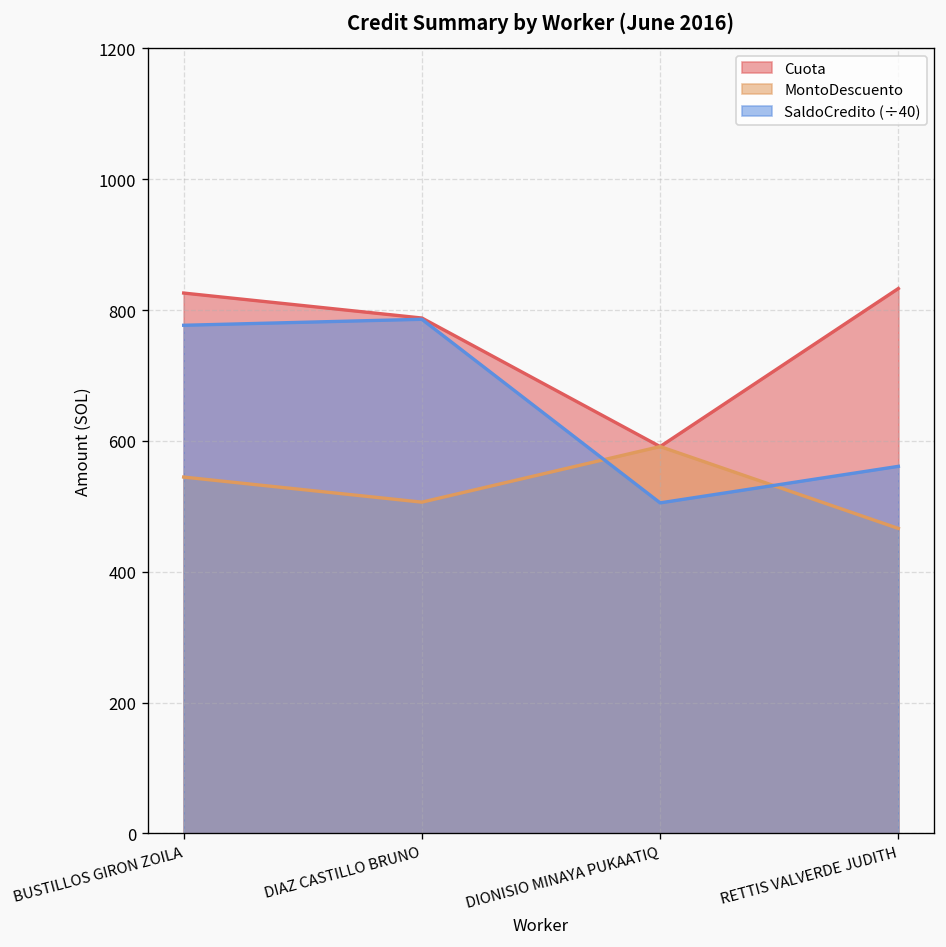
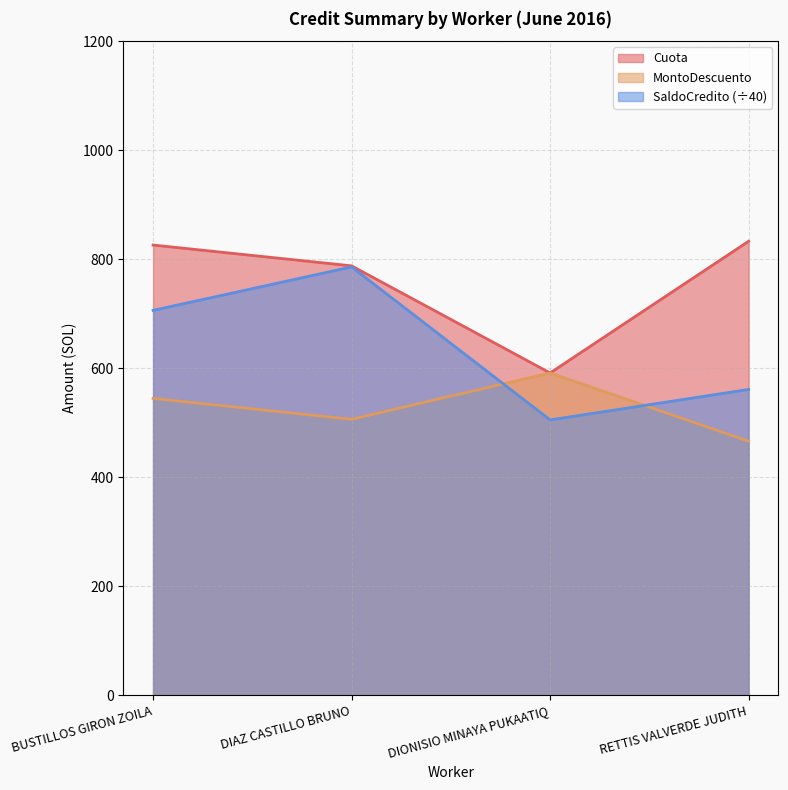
  {
    "SaldoCredito (÷40)": {
-     "BUSTILLOS GIRON ZOILA": 780,
+     "BUSTILLOS GIRON ZOILA": 710,
      "DIONISIO MINAYA PUKAATIQ": 510,
      "RETTIS VALVERDE JUDITH": 560
    }
  }
